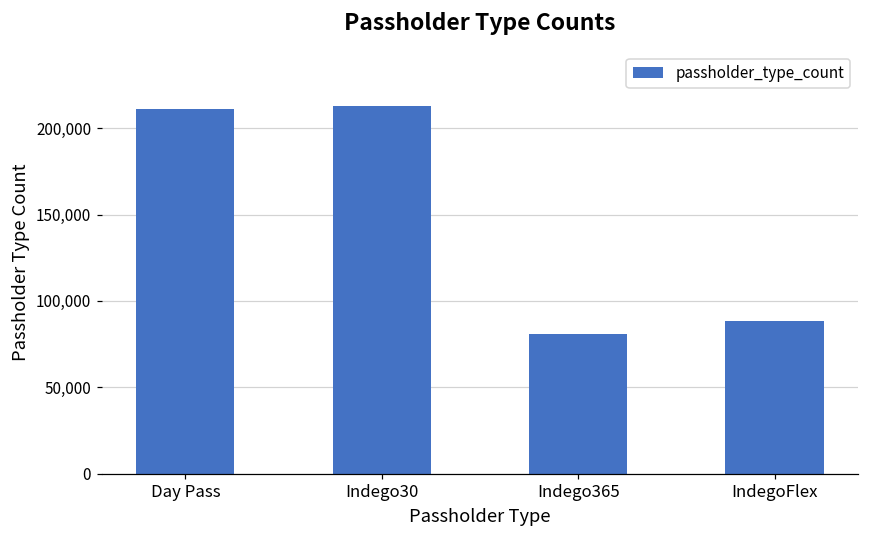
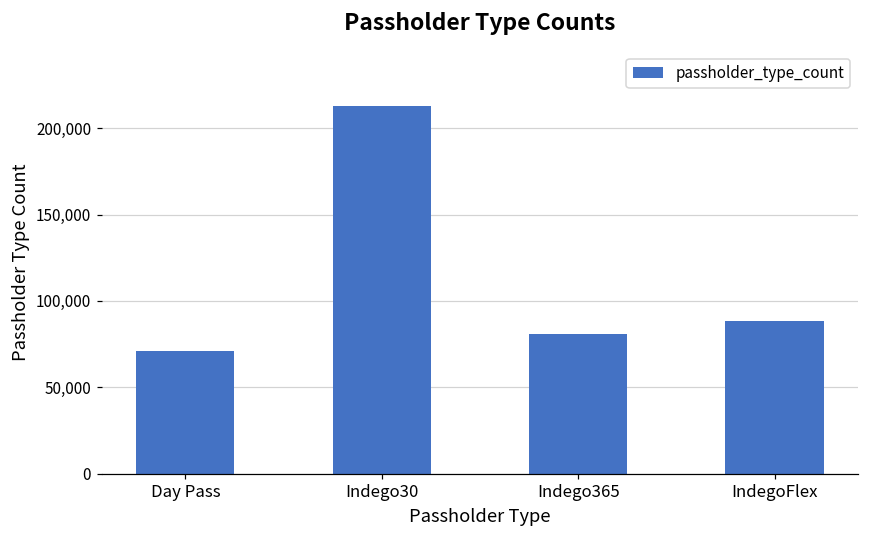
  {
-   "Day Pass": "211,000",
+   "Day Pass": "71,000",
    "Indego30": "213,000",
    "Indego365": "81,000",
    "IndegoFlex": "89,000"
  }
